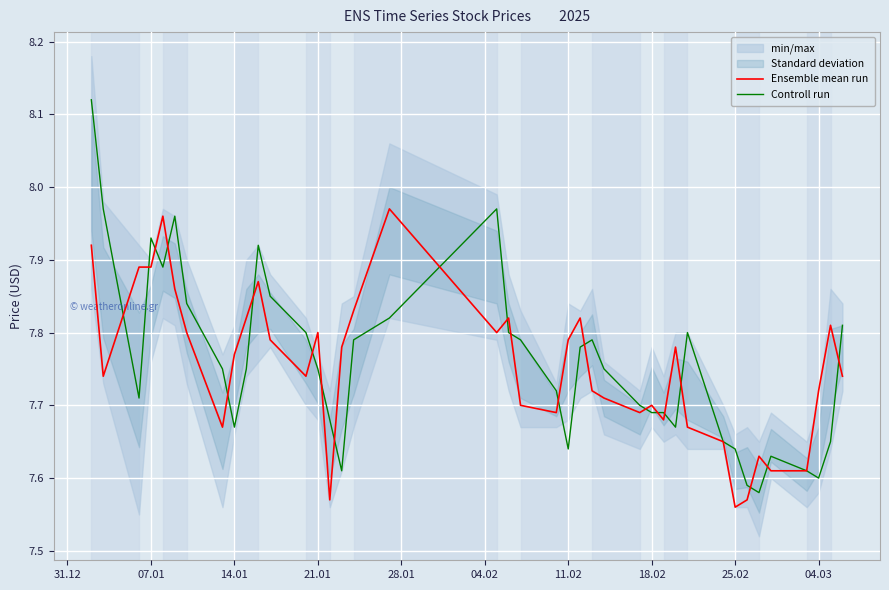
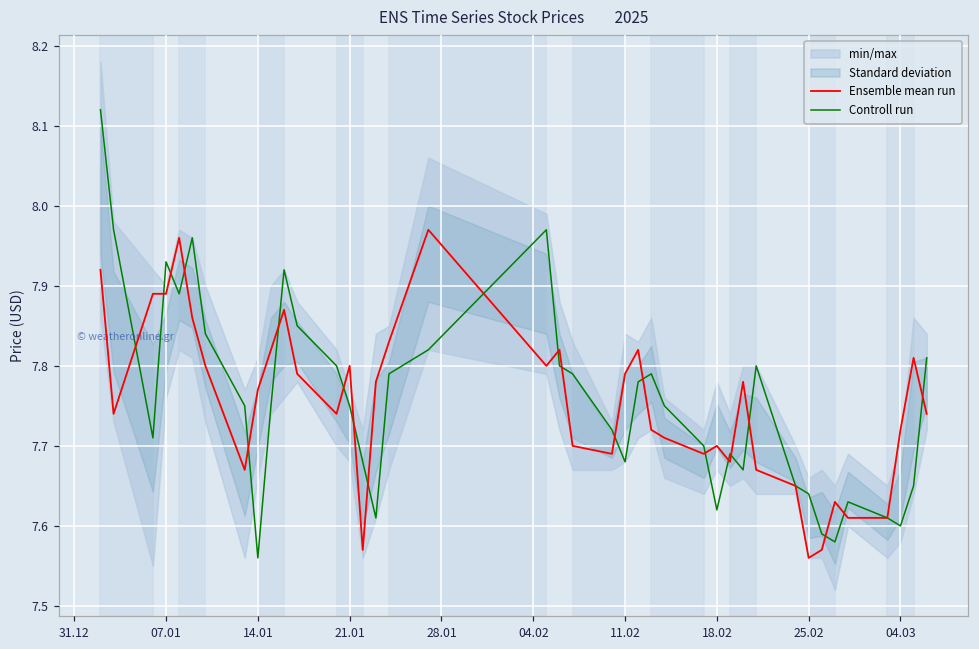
  {
    "Ensemble mean run": {
      "07.01": 7.89,
      "21.01": 7.80,
      "11.02": 7.79,
      "18.02": 7.70,
      "25.02": 7.56,
      "04.03": 7.72
    },
    "Controll run": {
      "07.01": 7.93,
-     "14.01": 7.67,
-     "11.02": 7.64,
-     "18.02": 7.69,
+     "14.01": 7.56,
+     "11.02": 7.68,
+     "18.02": 7.62,
      "25.02": 7.64,
      "04.03": 7.60
    }
  }
